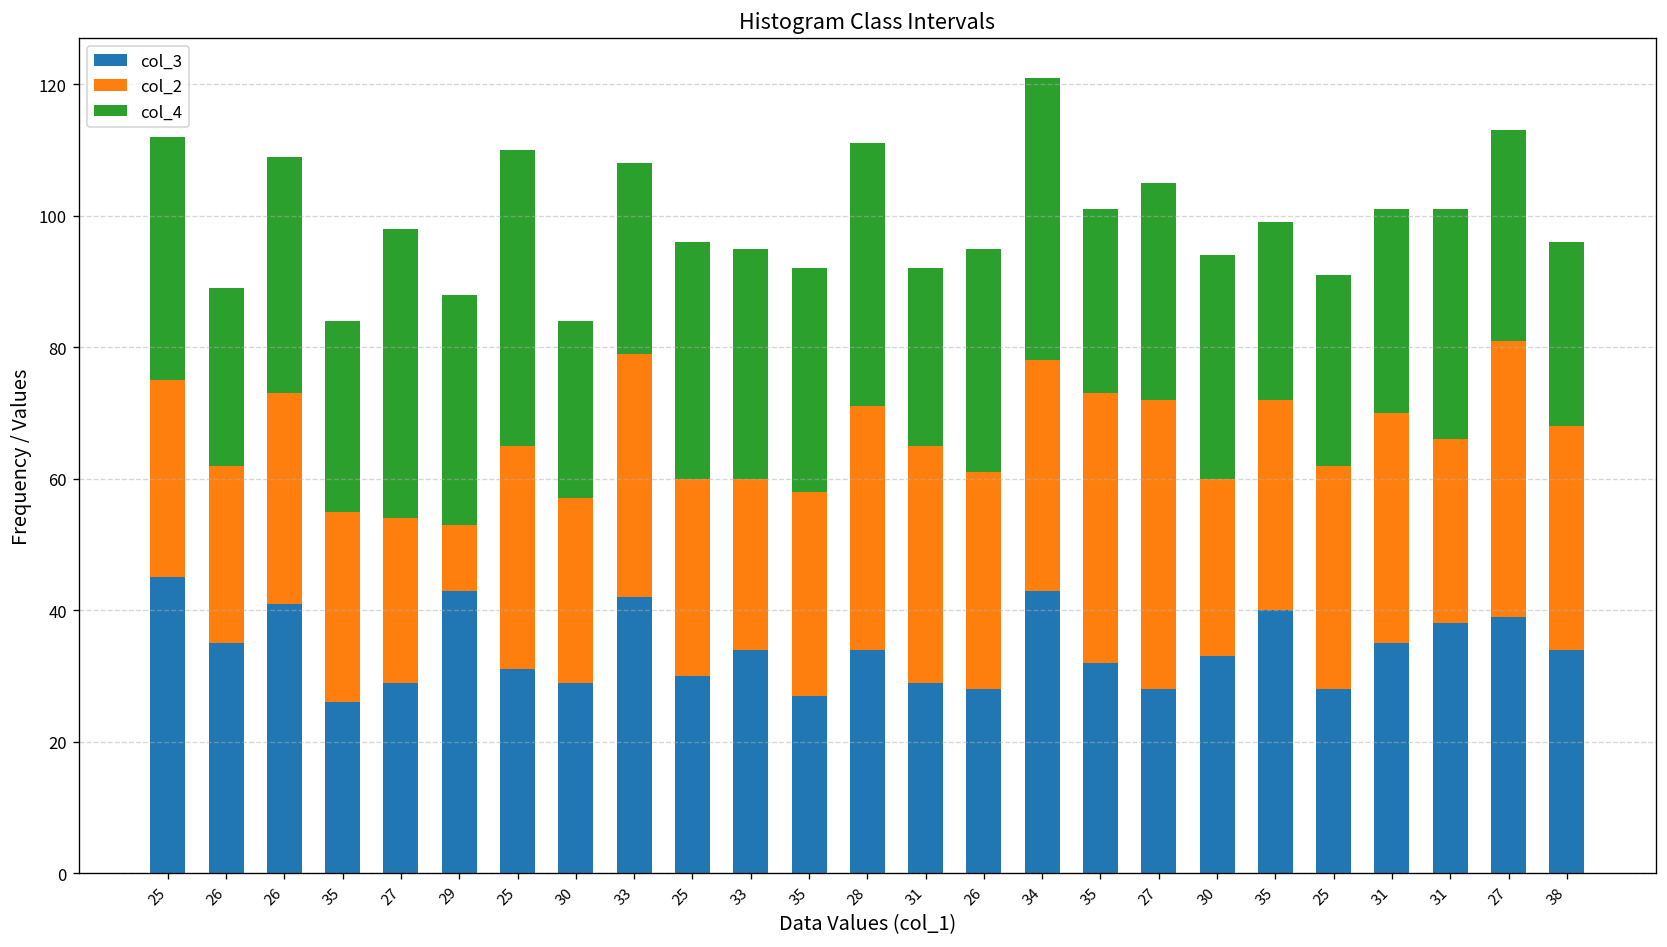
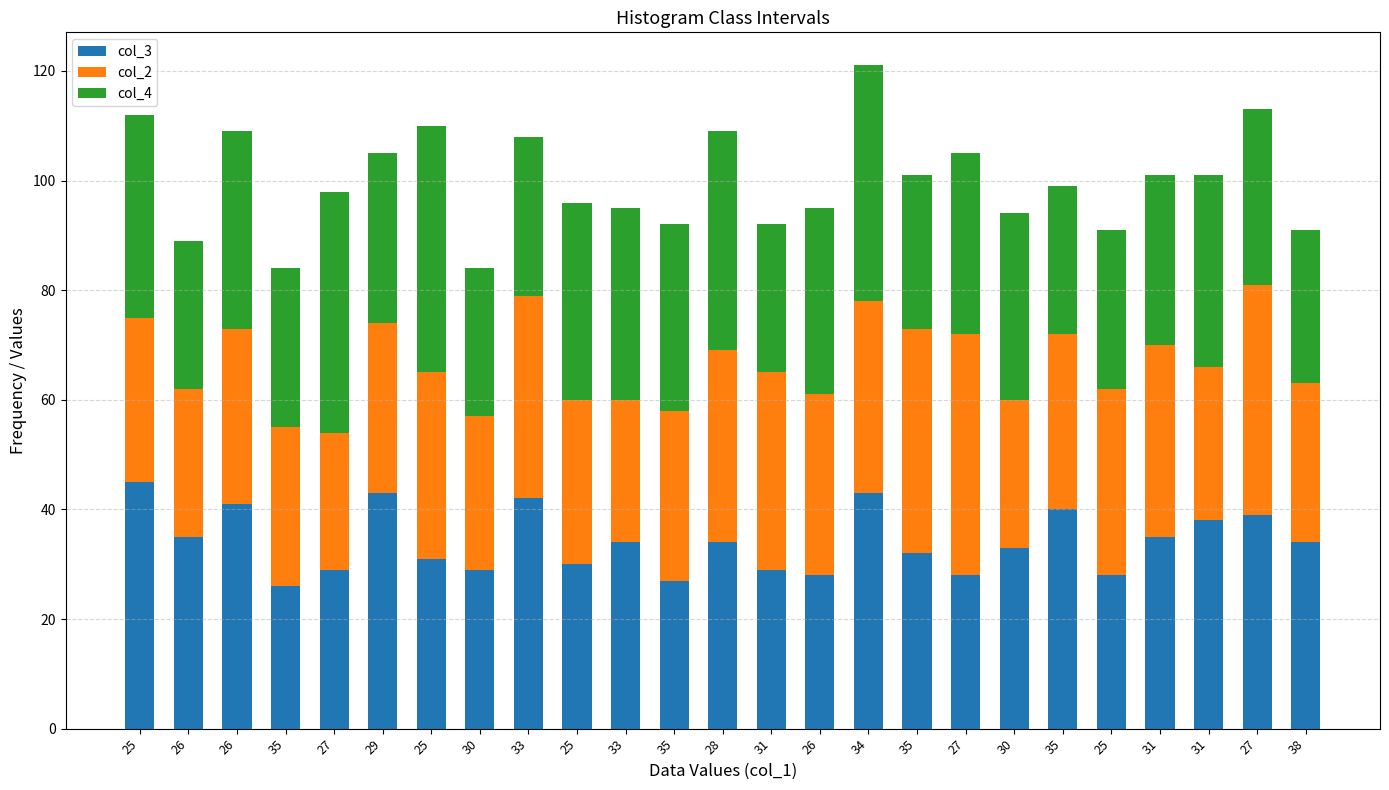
  {
    "col_3": {
      "29": 43,
      "28": 34,
      "34": 43,
      "38": 34
    },
    "col_2": {
-     "29": 10,
-     "28": 37,
+     "29": 31,
+     "28": 35,
      "34": 35,
-     "38": 34
+     "38": 29
    },
    "col_4": {
-     "29": 35,
+     "29": 31,
      "28": 40,
      "34": 43,
      "38": 28
    }
  }
